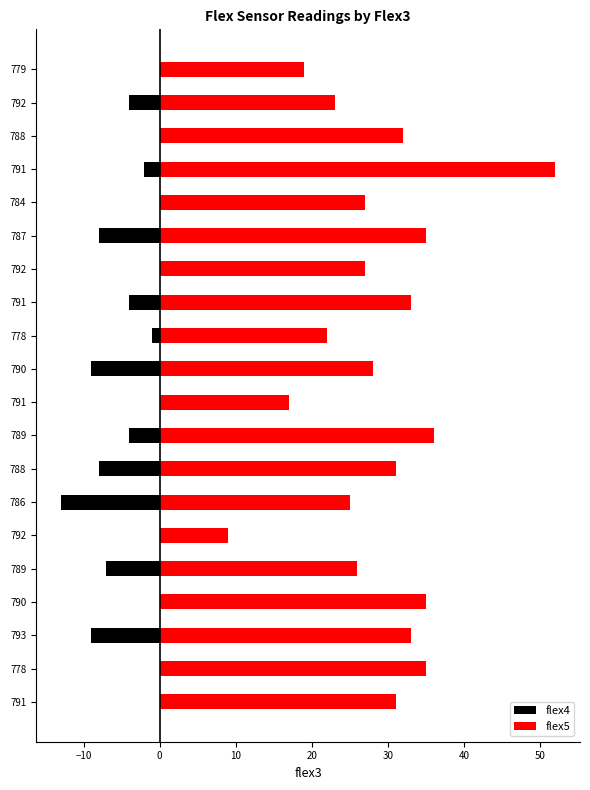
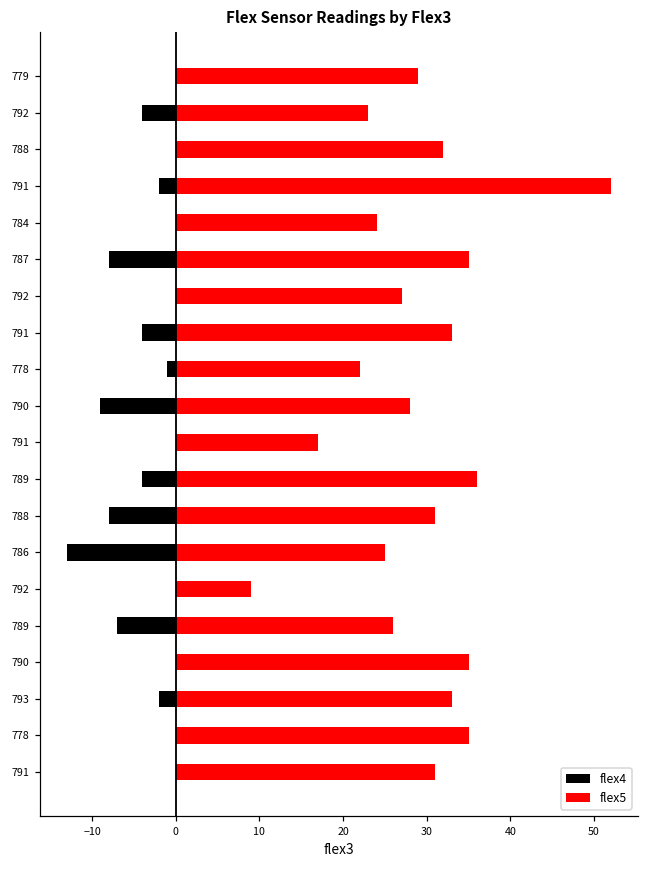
  {
    "flex4": {
      "787": -8,
      "786": -13,
-     "793": -9
+     "793": -2
    },
    "flex5": {
-     "779": 19,
-     "784": 27,
+     "779": 29,
+     "784": 24,
      "787": 35,
      "786": 25,
      "793": 33
    }
  }
